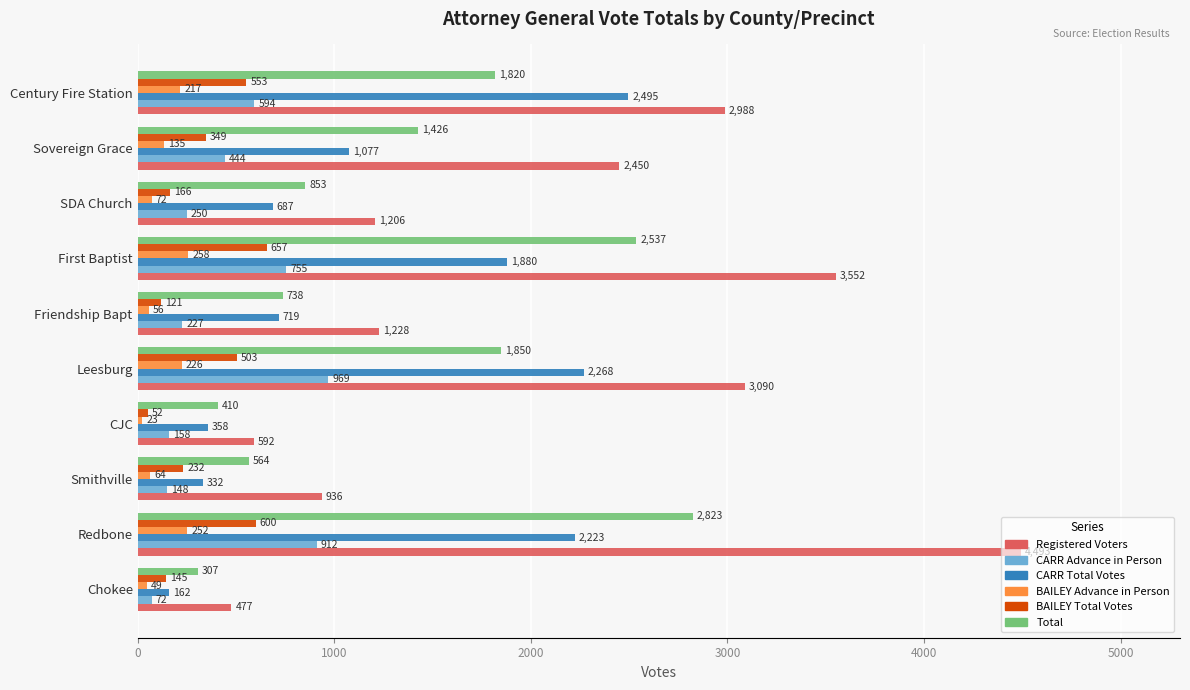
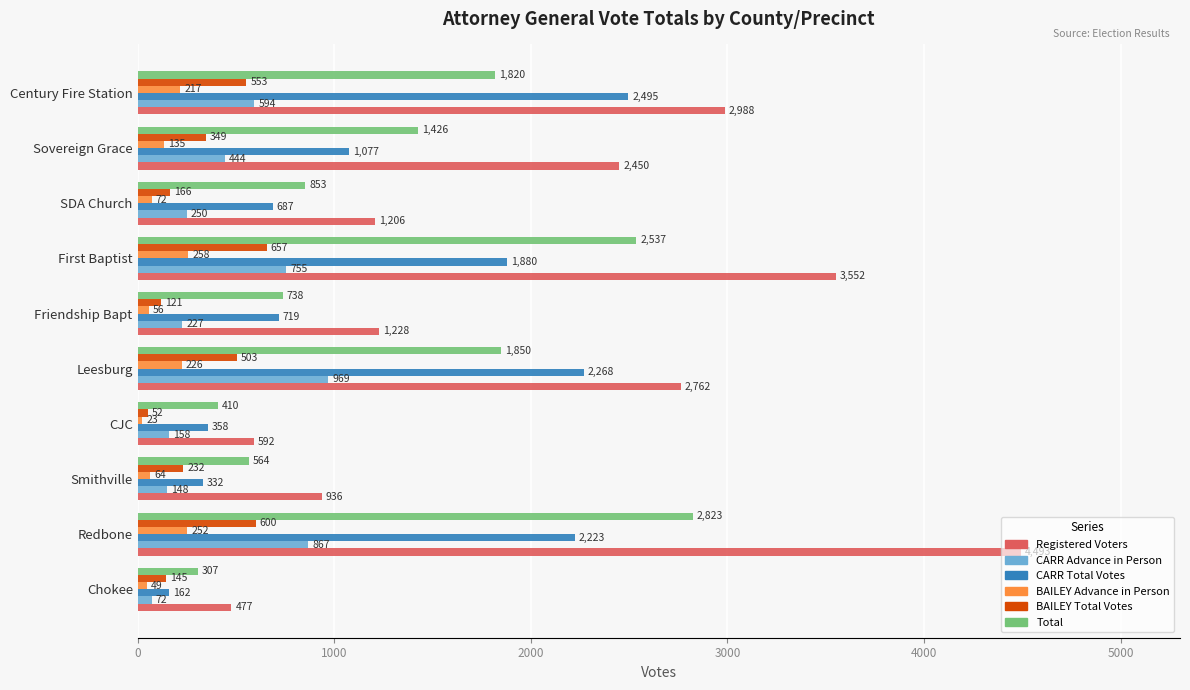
  {
    "Registered Voters": {
      "Century Fire Station": "2,988",
      "Sovereign Grace": "2,450",
      "SDA Church": "1,206",
      "First Baptist": "3,552",
      "Friendship Bapt": "1,228",
-     "Leesburg": "3,090",
+     "Leesburg": "2,762",
      "CJC": "592",
      "Smithville": "936",
      "Chokee": "477"
    },
    "CARR Advance in Person": {
      "Century Fire Station": "594",
      "Sovereign Grace": "444",
      "SDA Church": "250",
      "First Baptist": "755",
      "Friendship Bapt": "227",
      "Leesburg": "969",
      "CJC": "158",
      "Smithville": "148",
-     "Redbone": "912",
+     "Redbone": "867",
      "Chokee": "72"
    },
    "CARR Total Votes": {
      "Century Fire Station": "2,495",
      "Sovereign Grace": "1,077",
      "SDA Church": "687",
      "First Baptist": "1,880",
      "Friendship Bapt": "719",
      "Leesburg": "2,268",
      "CJC": "358",
      "Smithville": "332",
      "Redbone": "2,223",
      "Chokee": "162"
    },
    "BAILEY Advance in Person": {
      "Century Fire Station": "217",
      "Sovereign Grace": "135",
      "SDA Church": "72",
      "First Baptist": "258",
      "Friendship Bapt": "56",
      "Leesburg": "226",
      "CJC": "23",
      "Smithville": "64",
      "Redbone": "252",
      "Chokee": "49"
    },
    "BAILEY Total Votes": {
      "Century Fire Station": "553",
      "Sovereign Grace": "349",
      "SDA Church": "166",
      "First Baptist": "657",
      "Friendship Bapt": "121",
      "Leesburg": "503",
      "CJC": "52",
      "Smithville": "232",
      "Redbone": "600",
      "Chokee": "145"
    },
    "Total": {
      "Century Fire Station": "1,820",
      "Sovereign Grace": "1,426",
      "SDA Church": "853",
      "First Baptist": "2,537",
      "Friendship Bapt": "738",
      "Leesburg": "1,850",
      "CJC": "410",
      "Smithville": "564",
      "Redbone": "2,823",
      "Chokee": "307"
    }
  }
